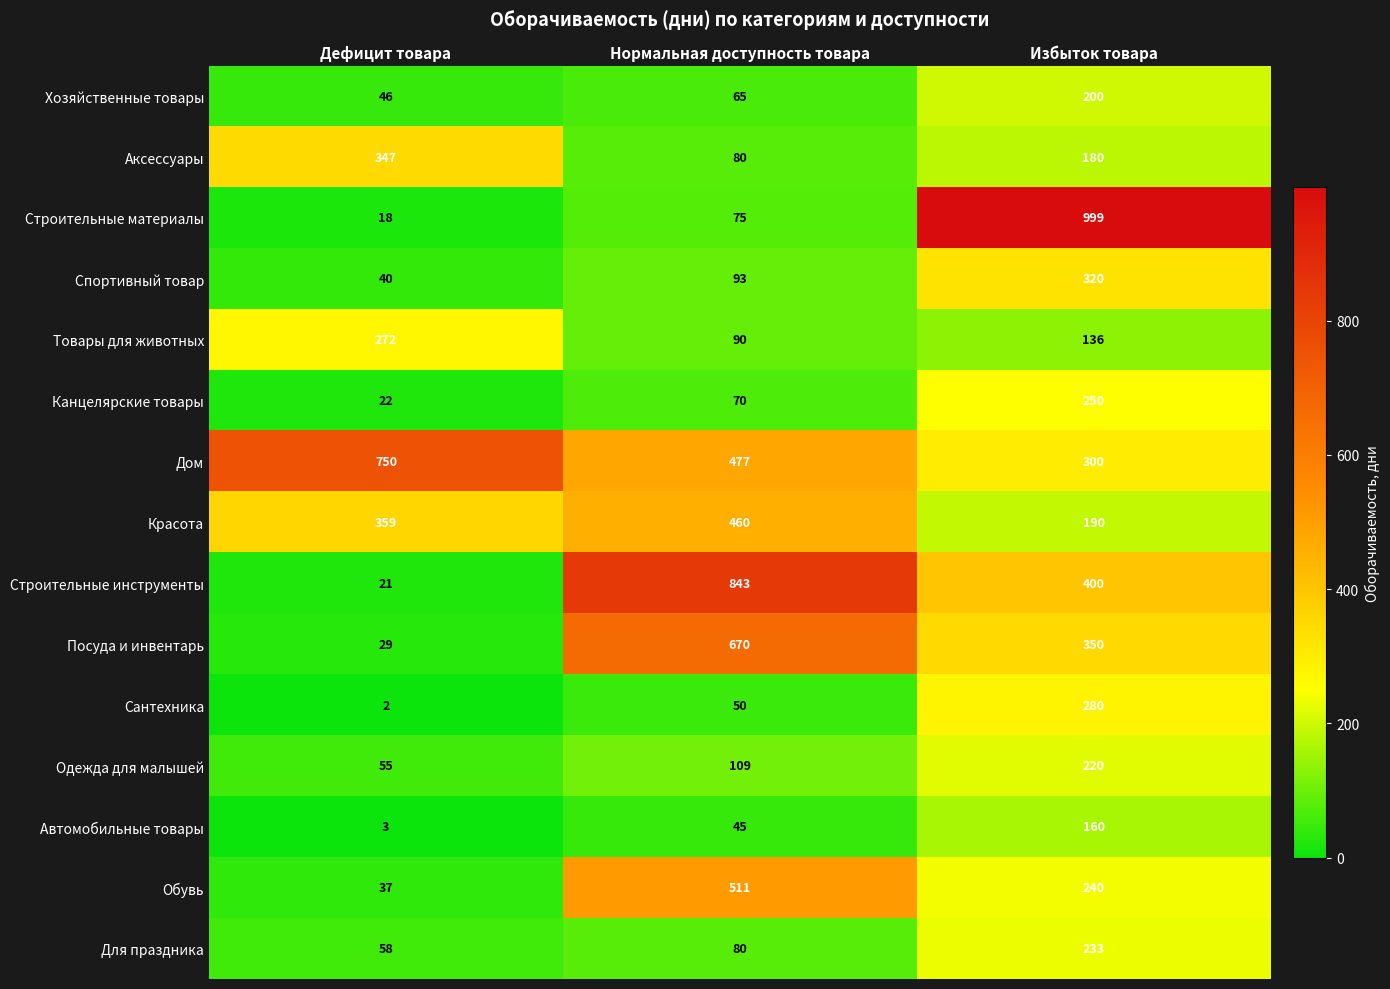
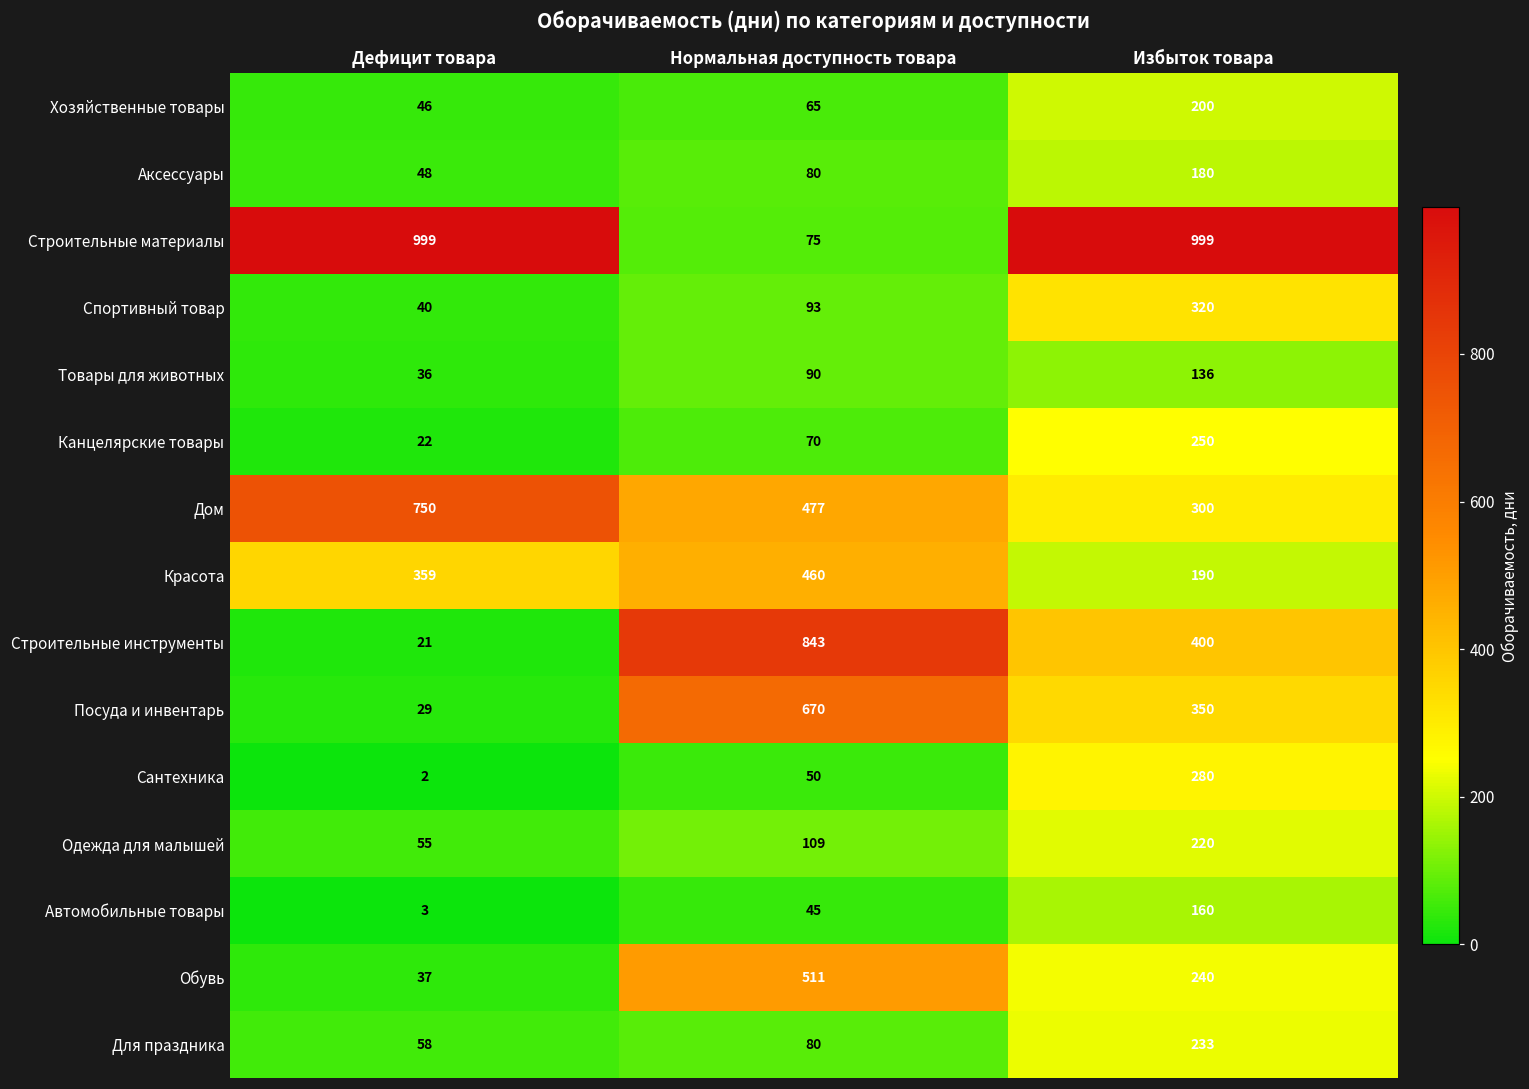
  {
    "Хозяйственные товары": {
      "Дефицит товара": 46,
      "Нормальная доступность товара": 65,
      "Избыток товара": 200
    },
    "Аксессуары": {
-     "Дефицит товара": 347,
+     "Дефицит товара": 48,
      "Нормальная доступность товара": 80,
      "Избыток товара": 180
    },
    "Строительные материалы": {
-     "Дефицит товара": 18,
+     "Дефицит товара": 999,
      "Нормальная доступность товара": 75,
      "Избыток товара": 999
    },
    "Спортивный товар": {
      "Дефицит товара": 40,
      "Нормальная доступность товара": 93,
      "Избыток товара": 320
    },
    "Товары для животных": {
-     "Дефицит товара": 272,
+     "Дефицит товара": 36,
      "Нормальная доступность товара": 90,
      "Избыток товара": 136
    },
    "Канцелярские товары": {
      "Дефицит товара": 22,
      "Нормальная доступность товара": 70,
      "Избыток товара": 250
    },
    "Дом": {
      "Дефицит товара": 750,
      "Нормальная доступность товара": 477,
      "Избыток товара": 300
    },
    "Красота": {
      "Дефицит товара": 359,
      "Нормальная доступность товара": 460,
      "Избыток товара": 190
    },
    "Строительные инструменты": {
      "Дефицит товара": 21,
      "Нормальная доступность товара": 843,
      "Избыток товара": 400
    },
    "Посуда и инвентарь": {
      "Дефицит товара": 29,
      "Нормальная доступность товара": 670,
      "Избыток товара": 350
    },
    "Сантехника": {
      "Дефицит товара": 2,
      "Нормальная доступность товара": 50,
      "Избыток товара": 280
    },
    "Одежда для малышей": {
      "Дефицит товара": 55,
      "Нормальная доступность товара": 109,
      "Избыток товара": 220
    },
    "Автомобильные товары": {
      "Дефицит товара": 3,
      "Нормальная доступность товара": 45,
      "Избыток товара": 160
    },
    "Обувь": {
      "Дефицит товара": 37,
      "Нормальная доступность товара": 511,
      "Избыток товара": 240
    },
    "Для праздника": {
      "Дефицит товара": 58,
      "Нормальная доступность товара": 80,
      "Избыток товара": 233
    }
  }
